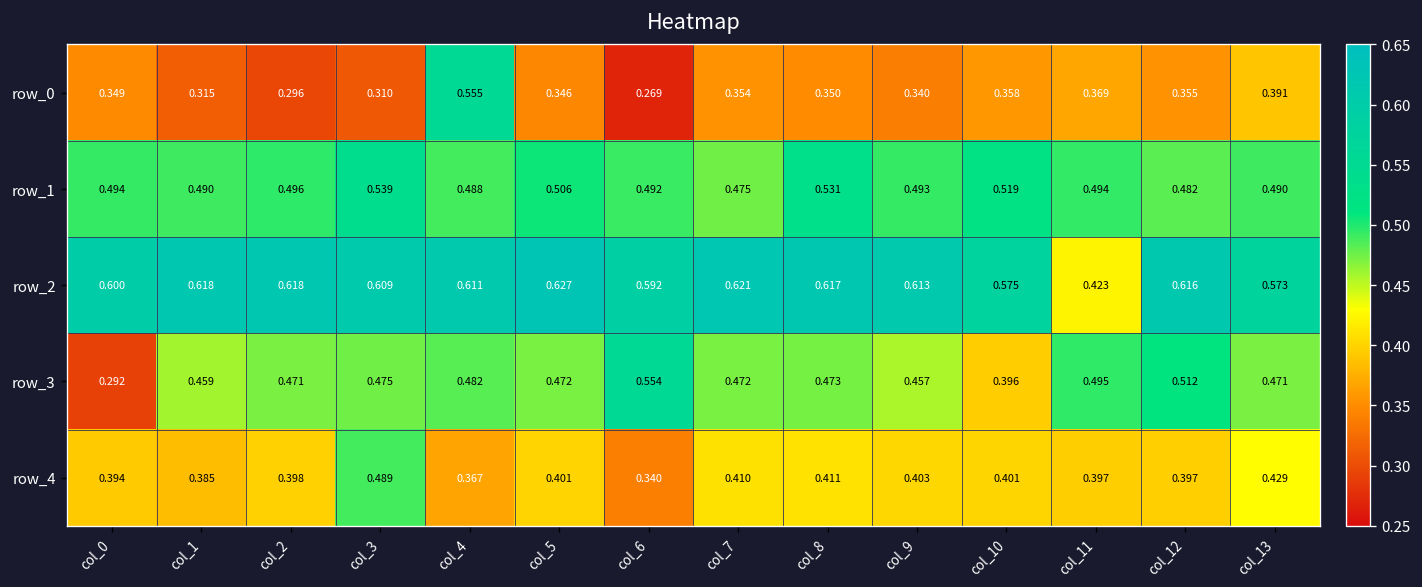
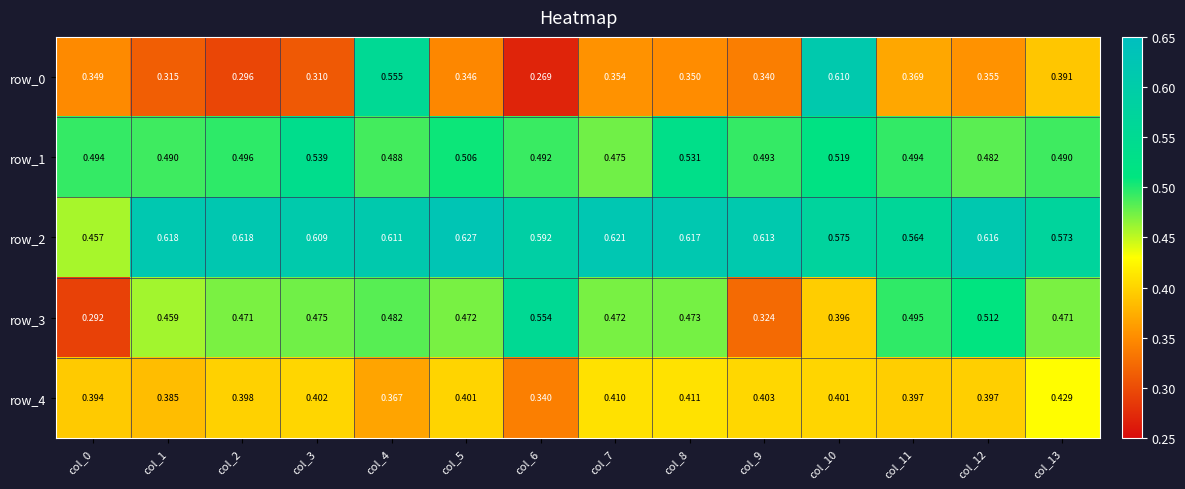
  {
    "row_0": {
      "col_0": 0.349,
      "col_1": 0.315,
      "col_2": 0.296,
      "col_3": 0.310,
      "col_4": 0.555,
      "col_5": 0.346,
      "col_6": 0.269,
      "col_7": 0.354,
      "col_8": 0.350,
      "col_9": 0.340,
-     "col_10": 0.358,
+     "col_10": 0.610,
      "col_11": 0.369,
      "col_12": 0.355,
      "col_13": 0.391
    },
    "row_1": {
      "col_0": 0.494,
      "col_1": 0.490,
      "col_2": 0.496,
      "col_3": 0.539,
      "col_4": 0.488,
      "col_5": 0.506,
      "col_6": 0.492,
      "col_7": 0.475,
      "col_8": 0.531,
      "col_9": 0.493,
      "col_10": 0.519,
      "col_11": 0.494,
      "col_12": 0.482,
      "col_13": 0.490
    },
    "row_2": {
-     "col_0": 0.600,
+     "col_0": 0.457,
      "col_1": 0.618,
      "col_2": 0.618,
      "col_3": 0.609,
      "col_4": 0.611,
      "col_5": 0.627,
      "col_6": 0.592,
      "col_7": 0.621,
      "col_8": 0.617,
      "col_9": 0.613,
      "col_10": 0.575,
-     "col_11": 0.423,
+     "col_11": 0.564,
      "col_12": 0.616,
      "col_13": 0.573
    },
    "row_3": {
      "col_0": 0.292,
      "col_1": 0.459,
      "col_2": 0.471,
      "col_3": 0.475,
      "col_4": 0.482,
      "col_5": 0.472,
      "col_6": 0.554,
      "col_7": 0.472,
      "col_8": 0.473,
-     "col_9": 0.457,
+     "col_9": 0.324,
      "col_10": 0.396,
      "col_11": 0.495,
      "col_12": 0.512,
      "col_13": 0.471
    },
    "row_4": {
      "col_0": 0.394,
      "col_1": 0.385,
      "col_2": 0.398,
-     "col_3": 0.489,
+     "col_3": 0.402,
      "col_4": 0.367,
      "col_5": 0.401,
      "col_6": 0.340,
      "col_7": 0.410,
      "col_8": 0.411,
      "col_9": 0.403,
      "col_10": 0.401,
      "col_11": 0.397,
      "col_12": 0.397,
      "col_13": 0.429
    }
  }
